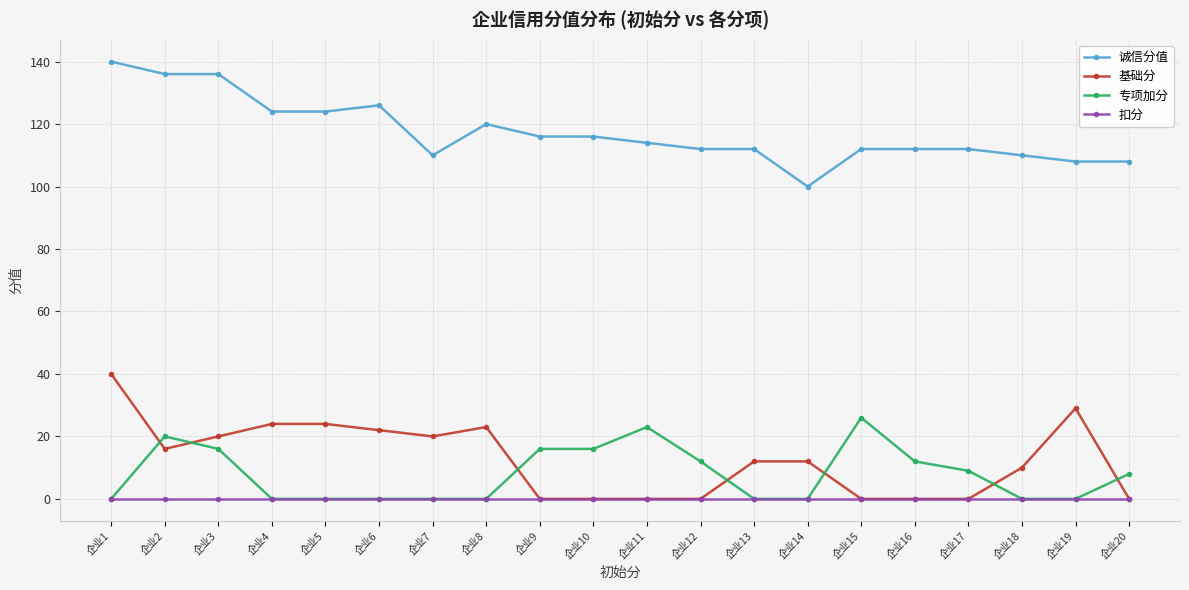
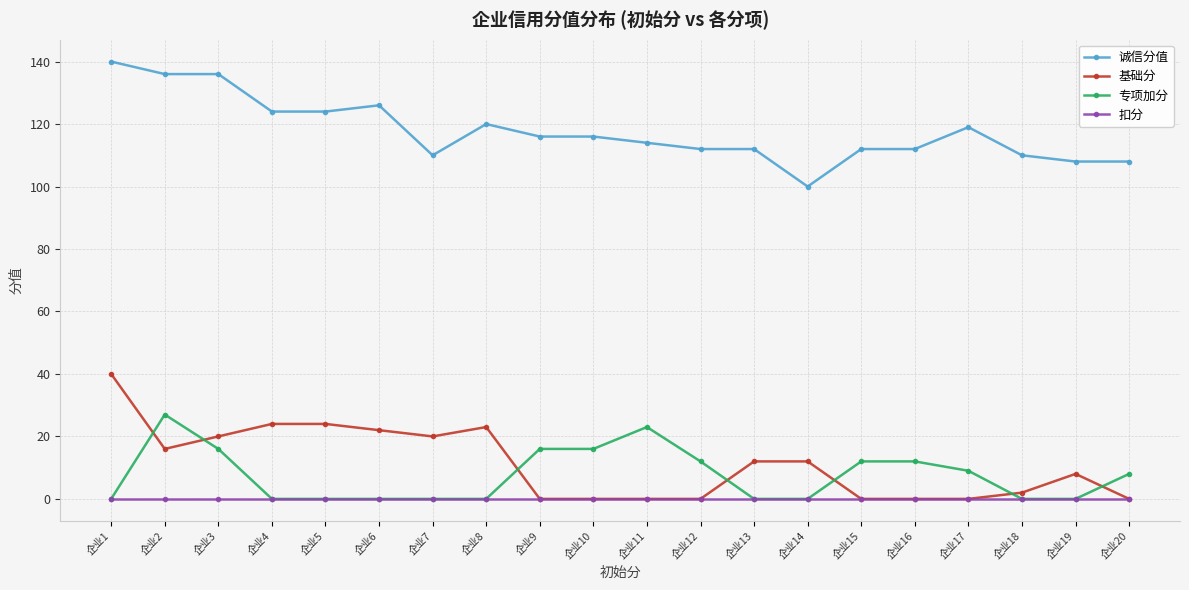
  {
    "诚信分值": {
      "企业1": 140,
      "企业2": 136,
      "企业3": 136,
      "企业4": 124,
      "企业5": 124,
      "企业6": 126,
      "企业7": 110,
      "企业8": 120,
      "企业9": 116,
      "企业10": 116,
      "企业11": 114,
      "企业12": 112,
      "企业13": 112,
      "企业14": 100,
      "企业15": 112,
      "企业16": 112,
-     "企业17": 112,
+     "企业17": 119,
      "企业18": 110,
      "企业19": 108,
      "企业20": 108
    },
    "基础分": {
      "企业1": 40,
      "企业2": 16,
      "企业3": 20,
      "企业4": 24,
      "企业5": 24,
      "企业6": 22,
      "企业7": 20,
      "企业8": 23,
      "企业13": 12,
      "企业14": 12,
-     "企业18": 10,
-     "企业19": 29
+     "企业18": 2,
+     "企业19": 8
    },
    "专项加分": {
-     "企业2": 20,
+     "企业2": 27,
      "企业3": 16,
      "企业9": 16,
      "企业10": 16,
      "企业11": 23,
      "企业12": 12,
-     "企业15": 26,
+     "企业15": 12,
      "企业16": 12,
      "企业17": 9,
      "企业20": 8
    },
    "扣分": {
      "企业2": 0,
      "企业3": 0
    }
  }
